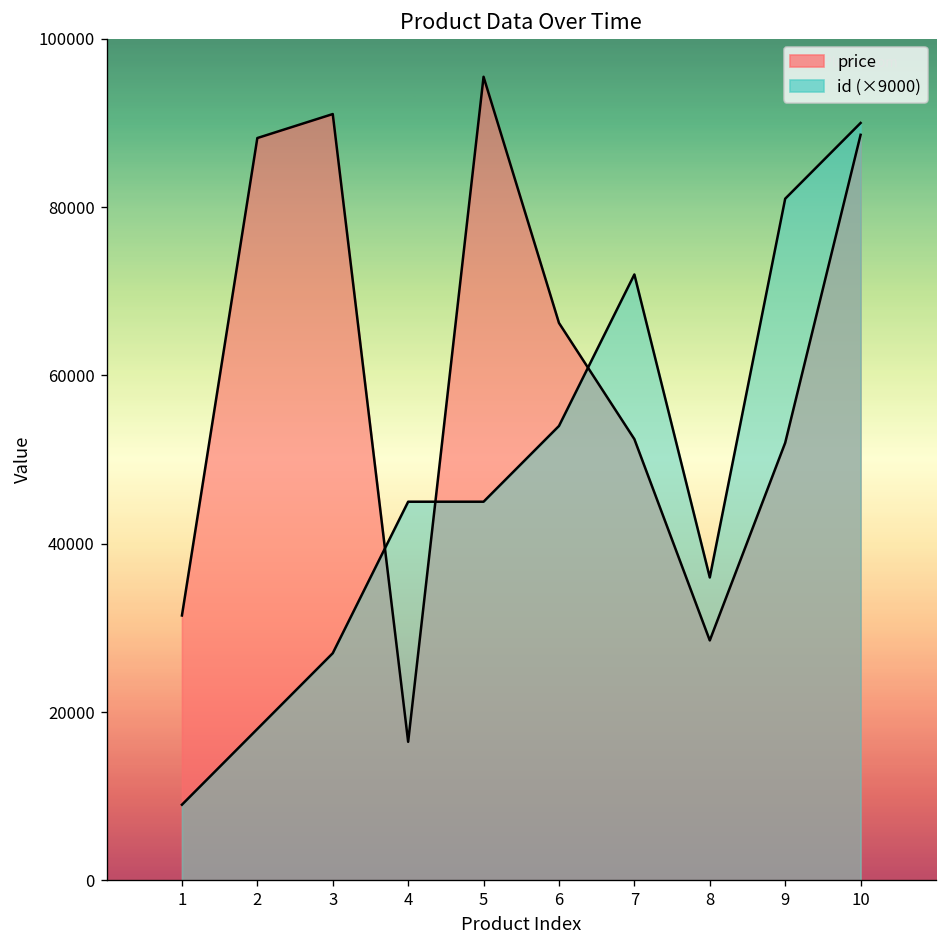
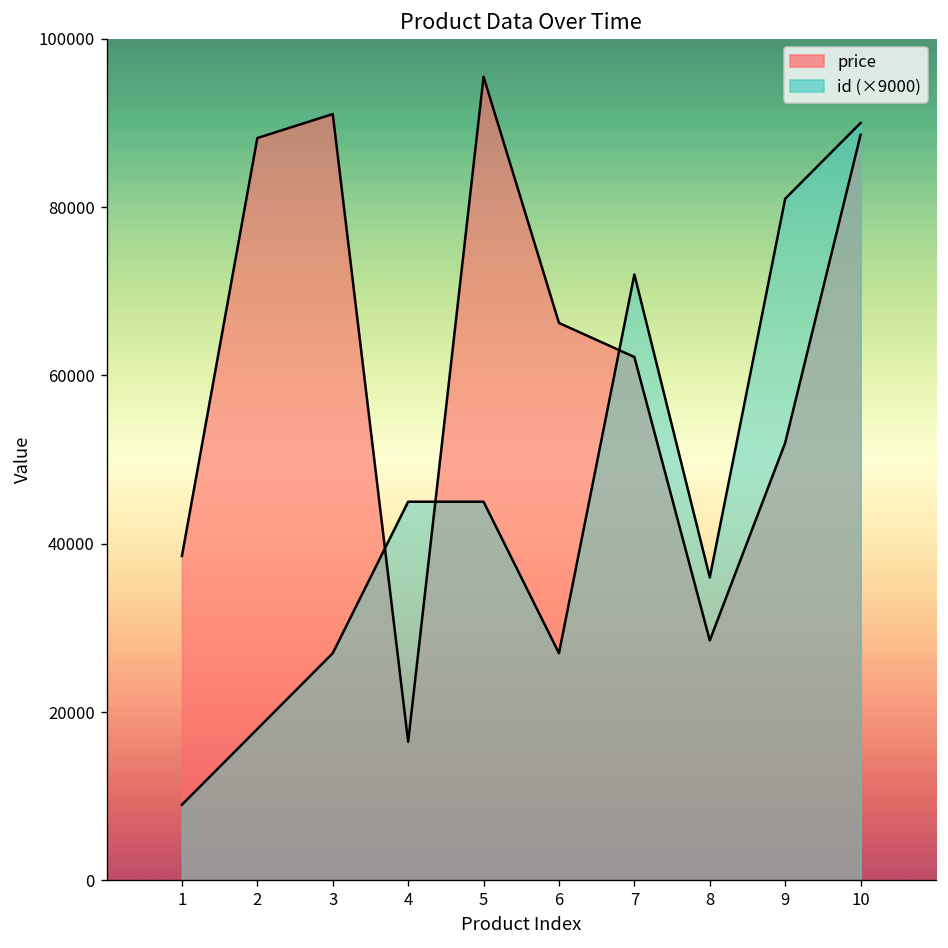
  {
    "price": {
-     "1": 31000,
+     "1": 39000,
      "2": 88000,
      "3": 91000,
      "4": 16000,
      "5": 95000,
      "6": 66000,
-     "7": 52000,
+     "7": 62000,
      "8": 29000,
      "9": 52000,
      "10": 89000
    },
    "id (×9000)": {
      "1": 9000,
      "2": 18000,
      "3": 27000,
      "4": 45000,
      "5": 45000,
-     "6": 54000,
+     "6": 27000,
      "7": 72000,
      "8": 36000,
      "9": 81000,
      "10": 90000
    }
  }
